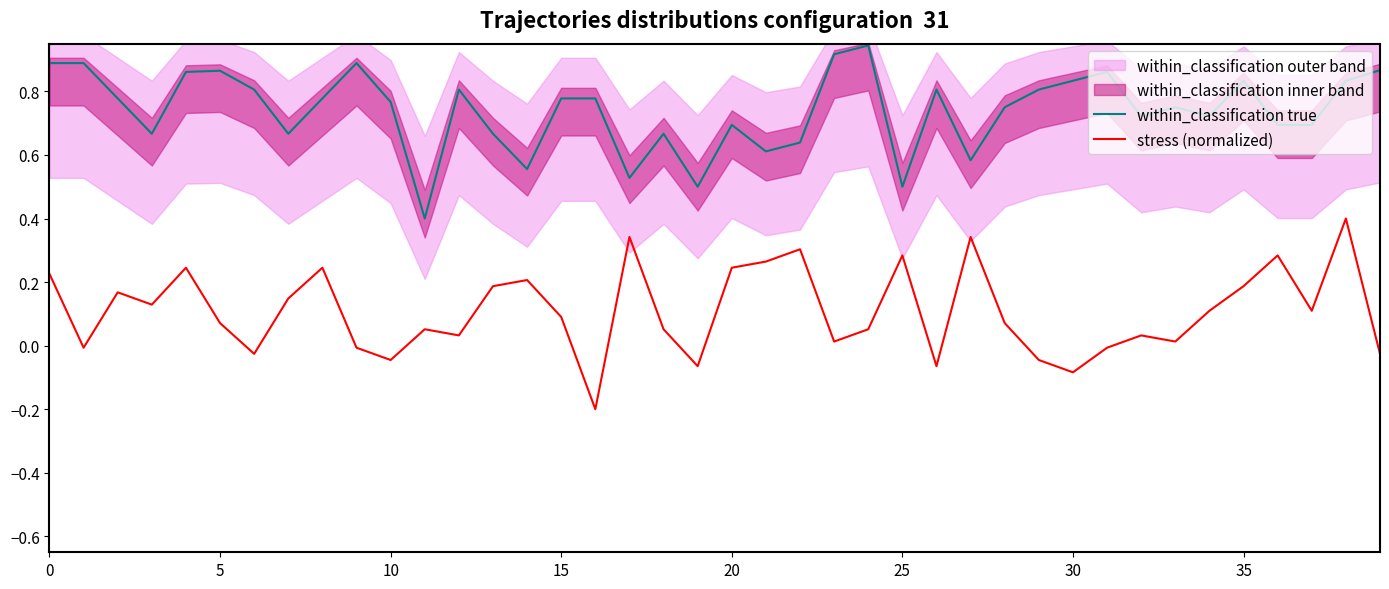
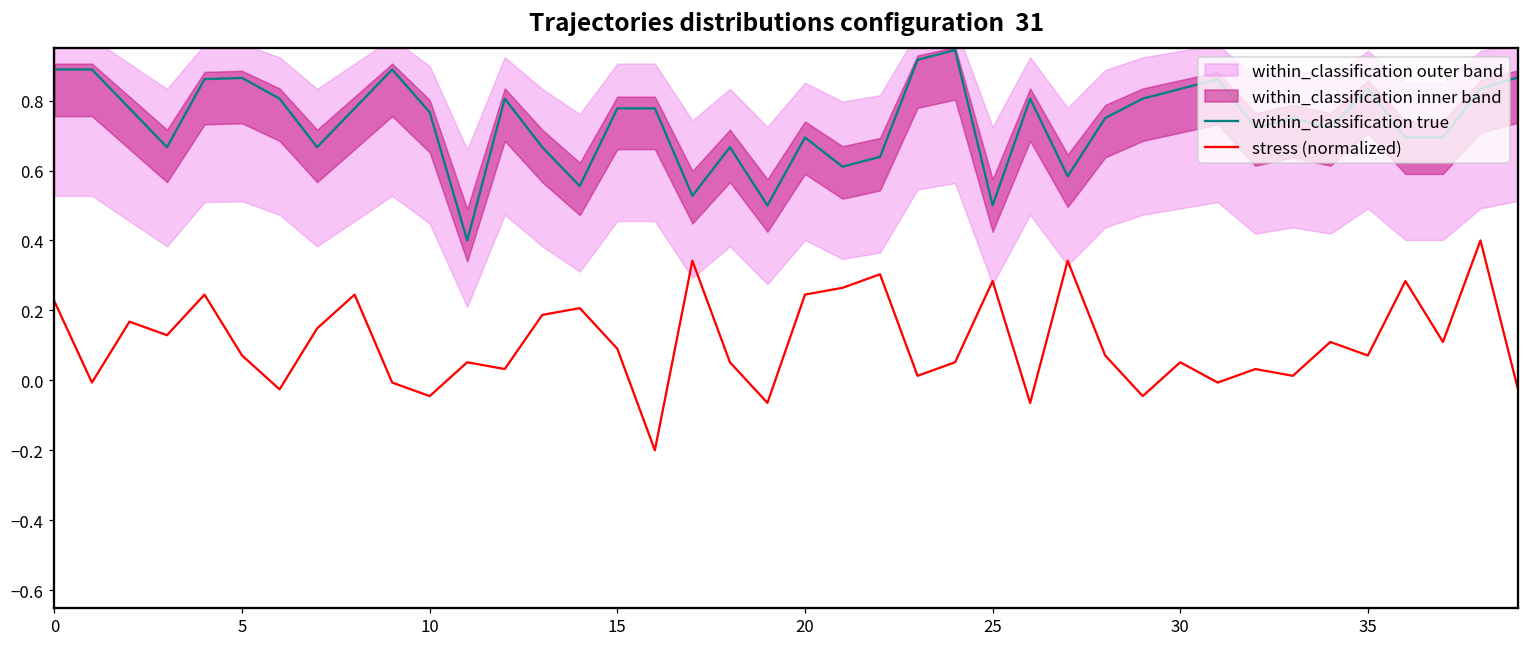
  {
    "within_classification true": {
      "0": 0.89,
      "5": 0.86,
      "10": 0.77,
      "15": 0.78,
      "20": 0.69,
      "25": 0.50,
      "30": 0.83
    },
    "stress (normalized)": {
      "0": 0.23,
      "5": 0.07,
      "10": -0.05,
      "15": 0.09,
      "20": 0.25,
      "25": 0.28,
-     "30": -0.08,
-     "35": 0.19
+     "30": 0.05,
+     "35": 0.07
    }
  }
